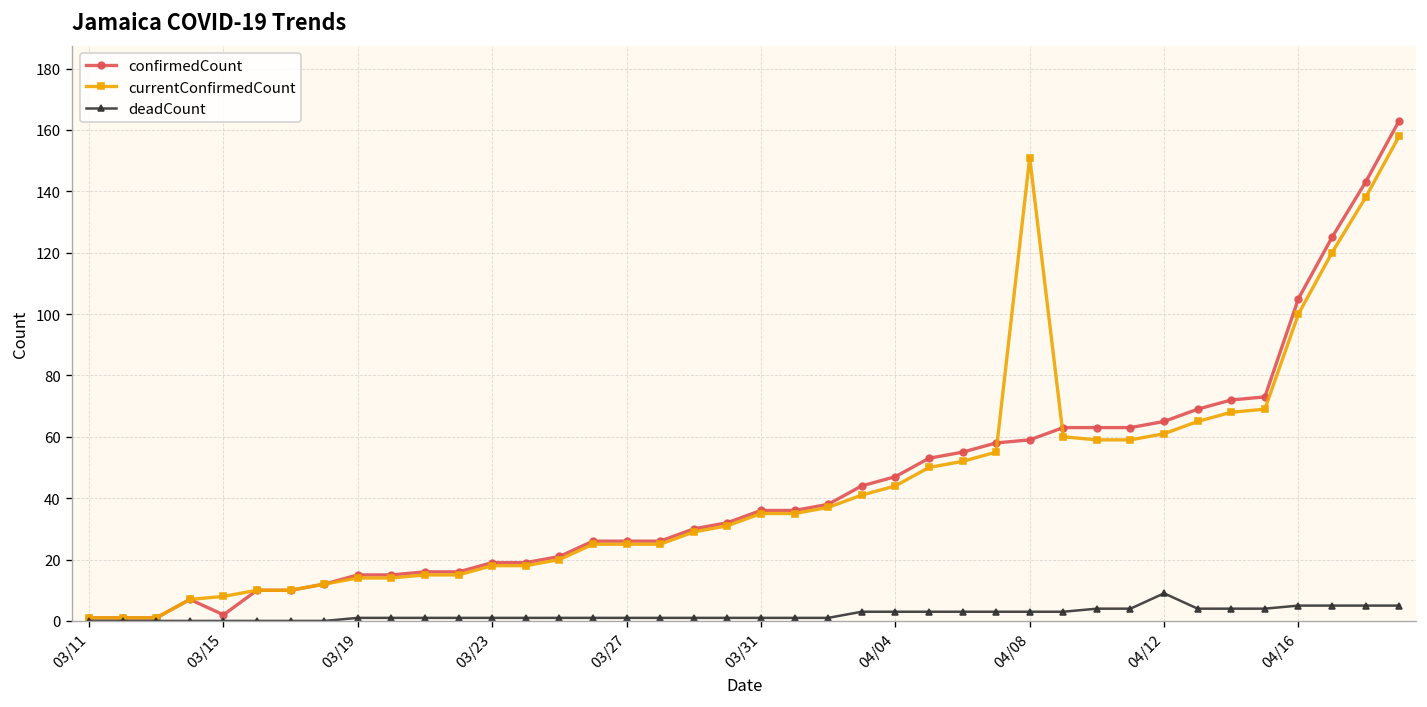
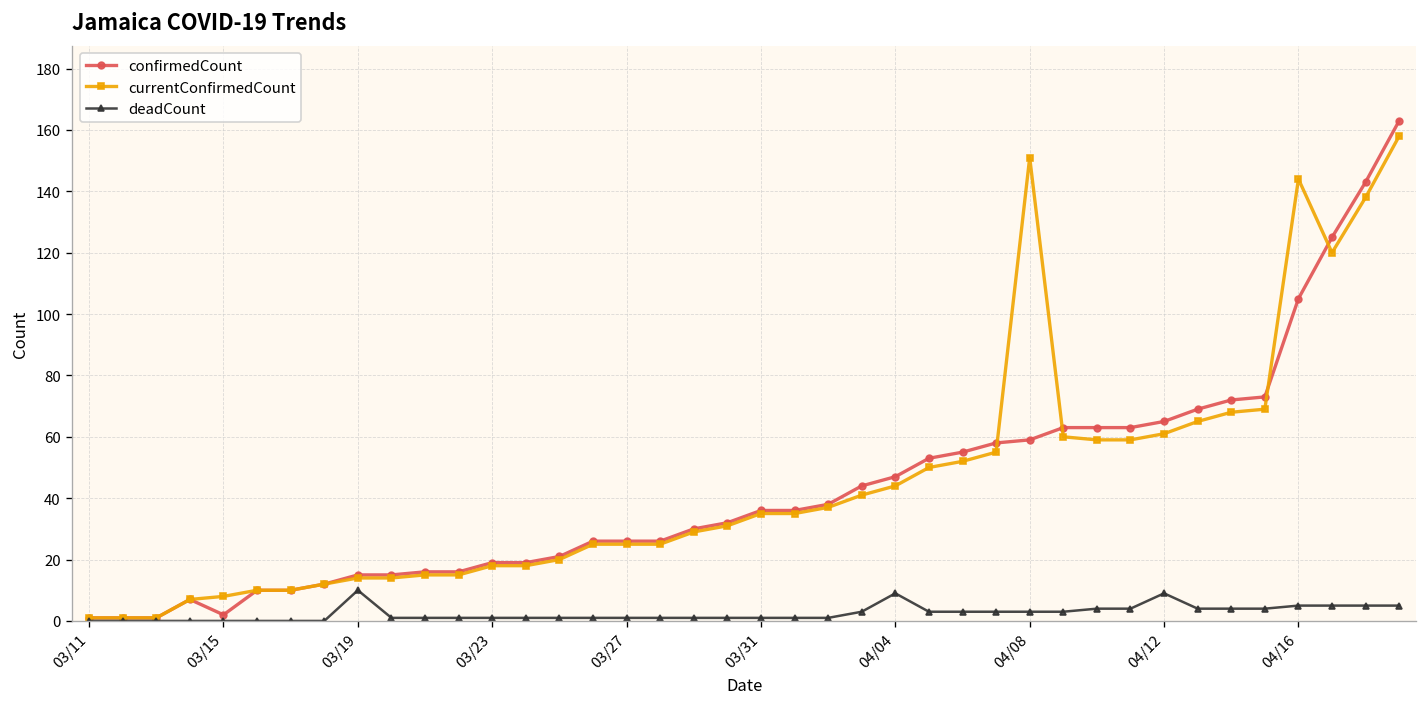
  {
    "confirmedCount": {
      "03/15": 2,
      "03/19": 15,
      "03/31": 36,
      "04/04": 47,
      "04/08": 59,
      "04/12": 65,
      "04/16": 105
    },
    "currentConfirmedCount": {
      "03/15": 8,
      "03/19": 14,
      "03/31": 35,
      "04/04": 44,
      "04/08": 151,
      "04/12": 61,
-     "04/16": 100
+     "04/16": 144
    },
    "deadCount": {
      "03/11": 0,
      "03/15": 0,
-     "03/19": 1,
+     "03/19": 10,
      "03/23": 1,
      "03/27": 1,
      "03/31": 1,
-     "04/04": 3,
+     "04/04": 9,
      "04/08": 3,
      "04/12": 9,
      "04/16": 5
    }
  }
